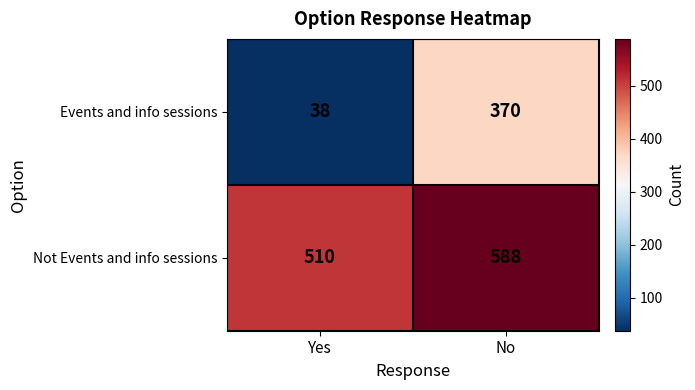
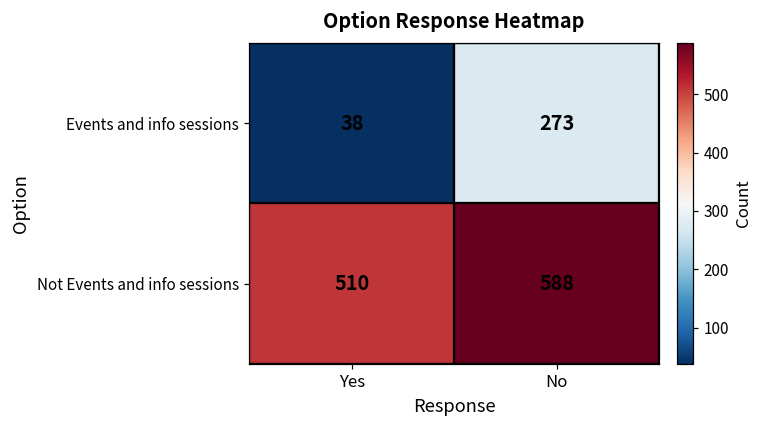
  {
    "Events and info sessions": {
      "Yes": 38,
-     "No": 370
+     "No": 273
    },
    "Not Events and info sessions": {
      "Yes": 510,
      "No": 588
    }
  }
